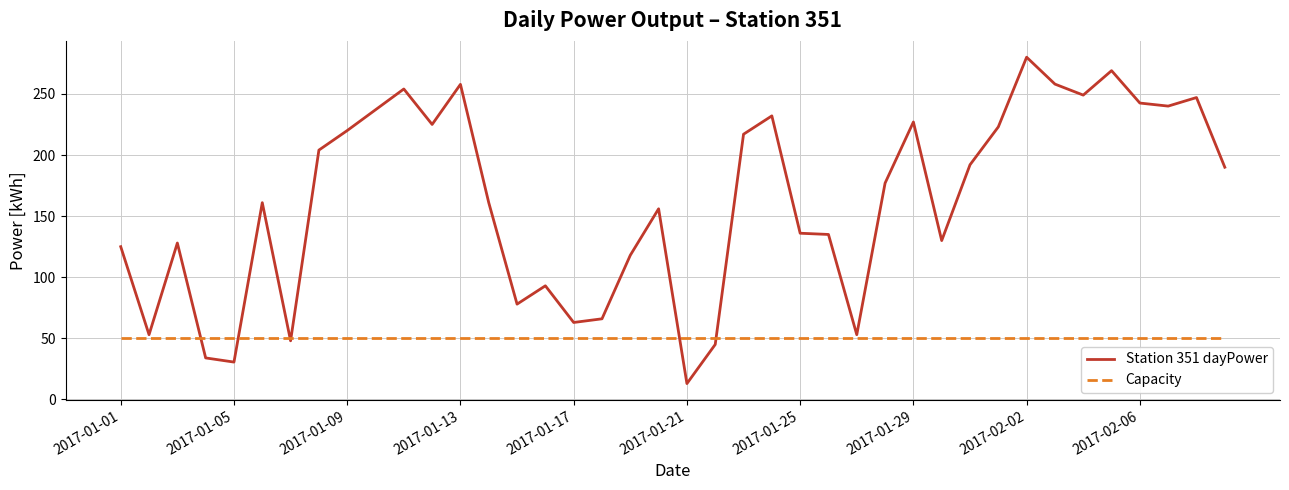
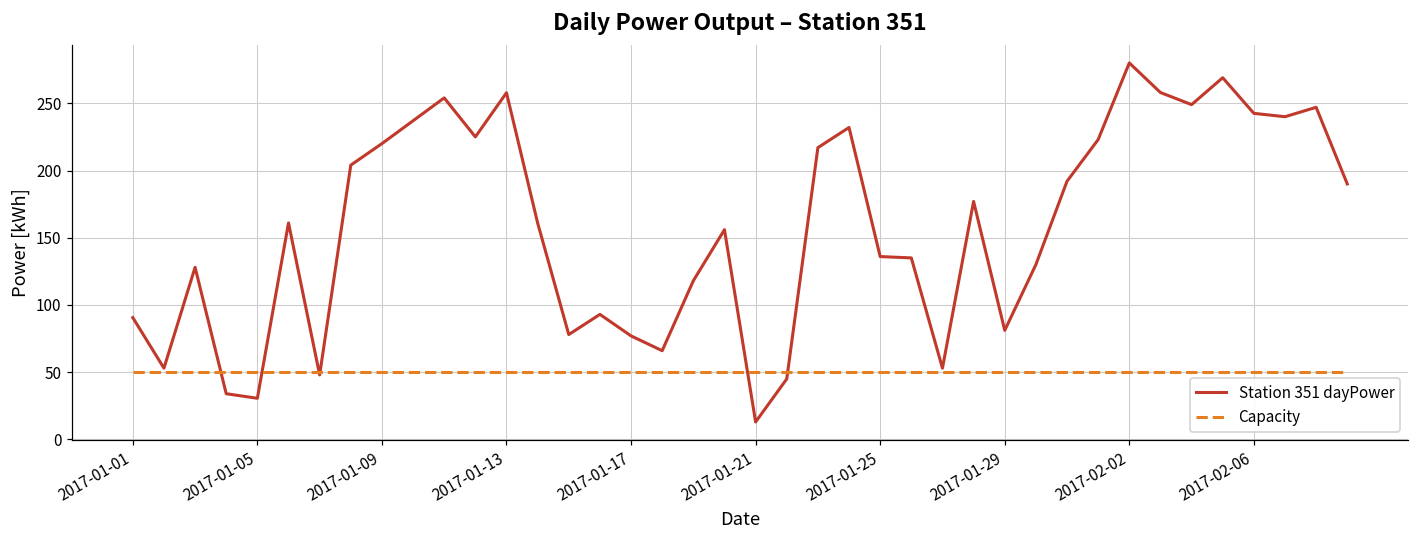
  {
    "Station 351 dayPower": {
-     "2017-01-01": 125,
+     "2017-01-01": 91,
      "2017-01-05": 31,
      "2017-01-09": 220,
      "2017-01-13": 258,
-     "2017-01-17": 63,
+     "2017-01-17": 77,
      "2017-01-21": 13,
      "2017-01-25": 136,
-     "2017-01-29": 227,
+     "2017-01-29": 81,
      "2017-02-02": 280,
      "2017-02-06": 243
    },
    "Capacity": {
      "2017-01-01": 50,
      "2017-01-05": 50,
      "2017-01-09": 50,
      "2017-01-13": 50,
      "2017-01-17": 50,
      "2017-01-21": 50,
      "2017-01-25": 50,
      "2017-01-29": 50,
      "2017-02-02": 50,
      "2017-02-06": 50
    }
  }
